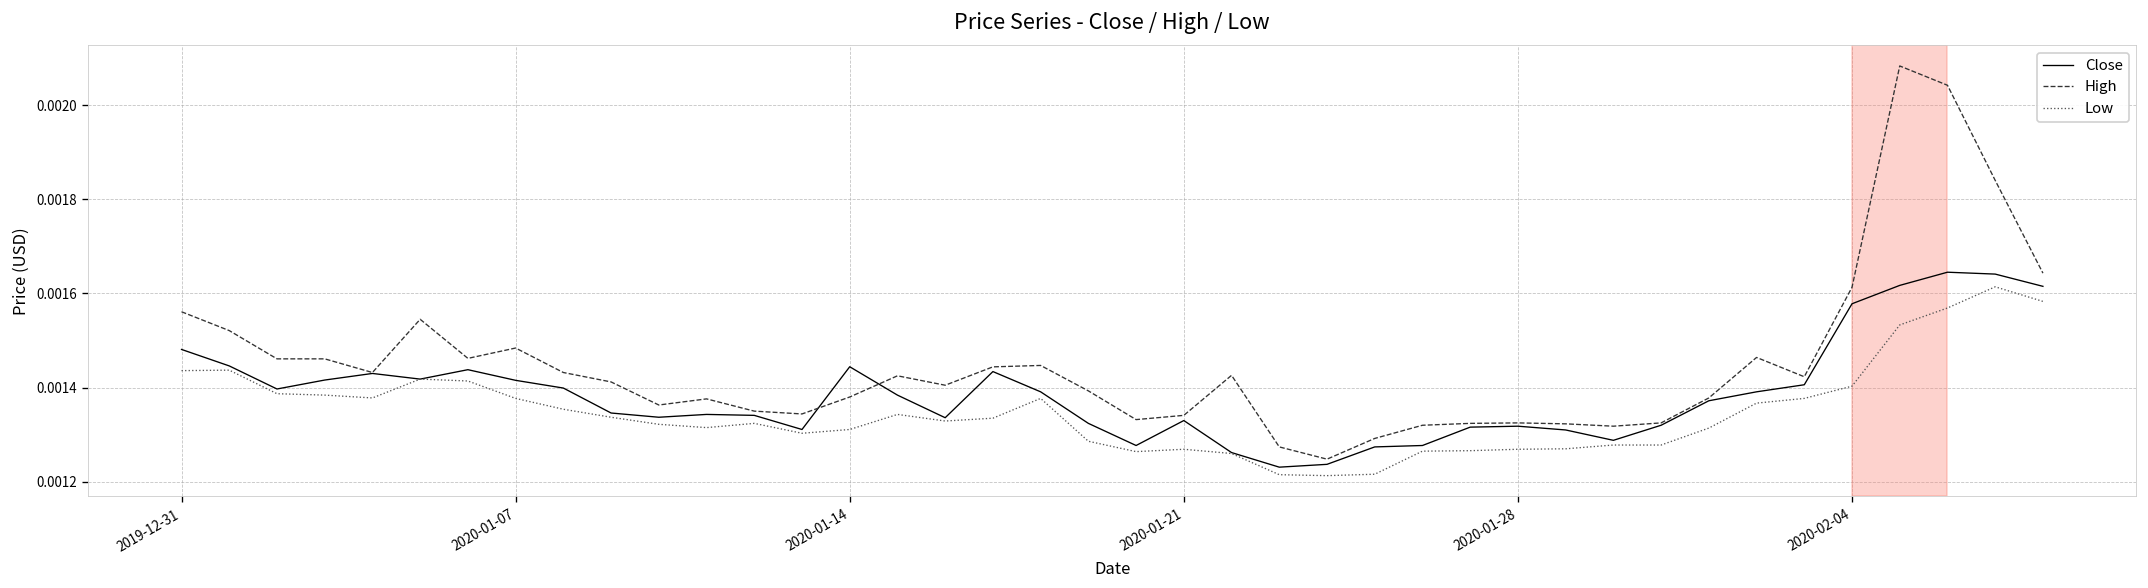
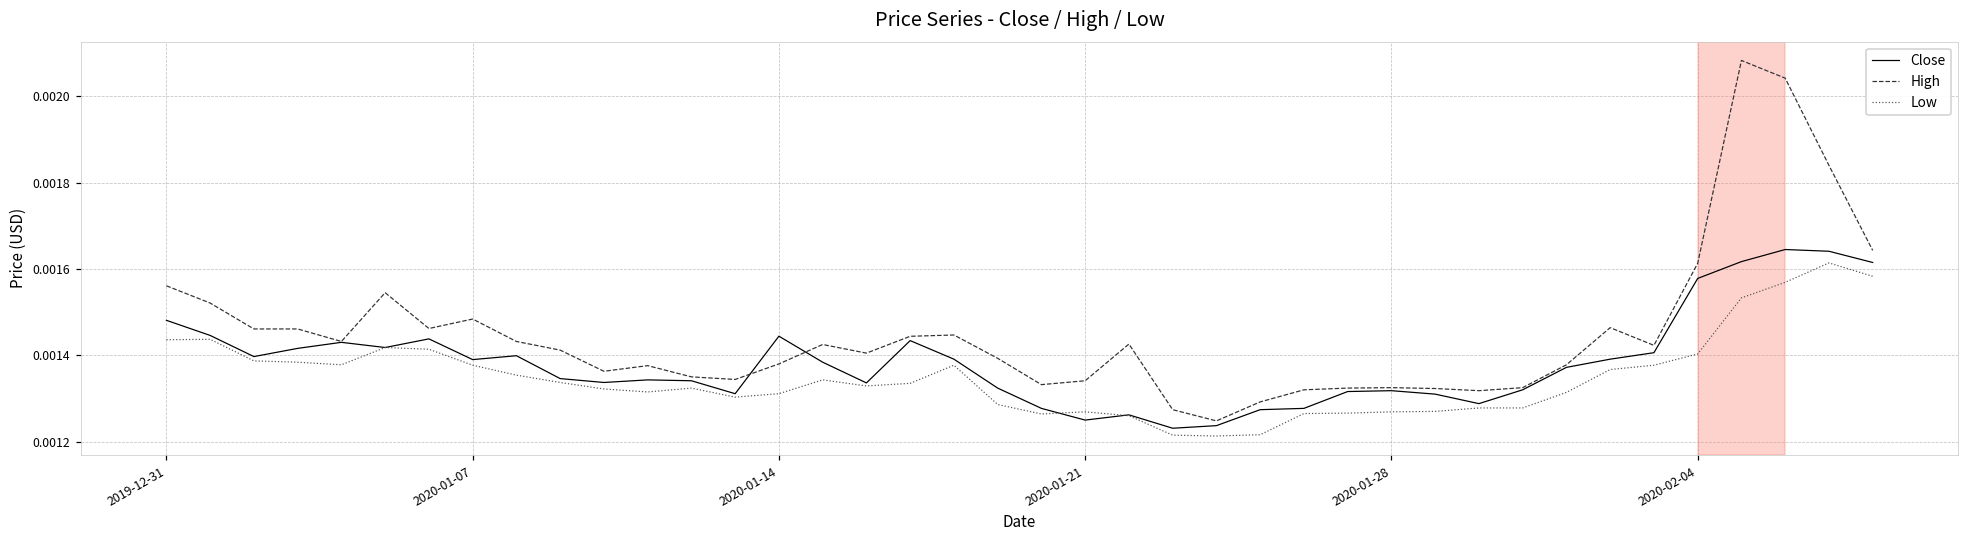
  {
    "Close": {
      "2019-12-31": 0.00148,
-     "2020-01-07": 0.00142,
+     "2020-01-07": 0.00139,
      "2020-01-14": 0.00144,
-     "2020-01-21": 0.00133,
+     "2020-01-21": 0.00125,
      "2020-01-28": 0.00132,
      "2020-02-04": 0.00158
    }
  }
